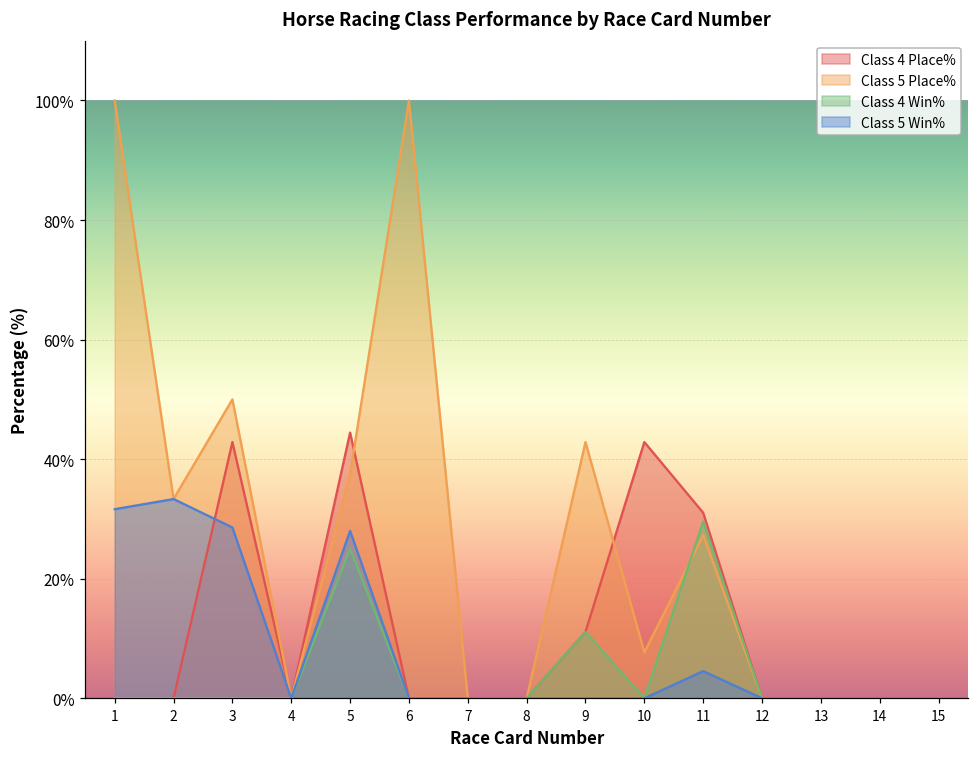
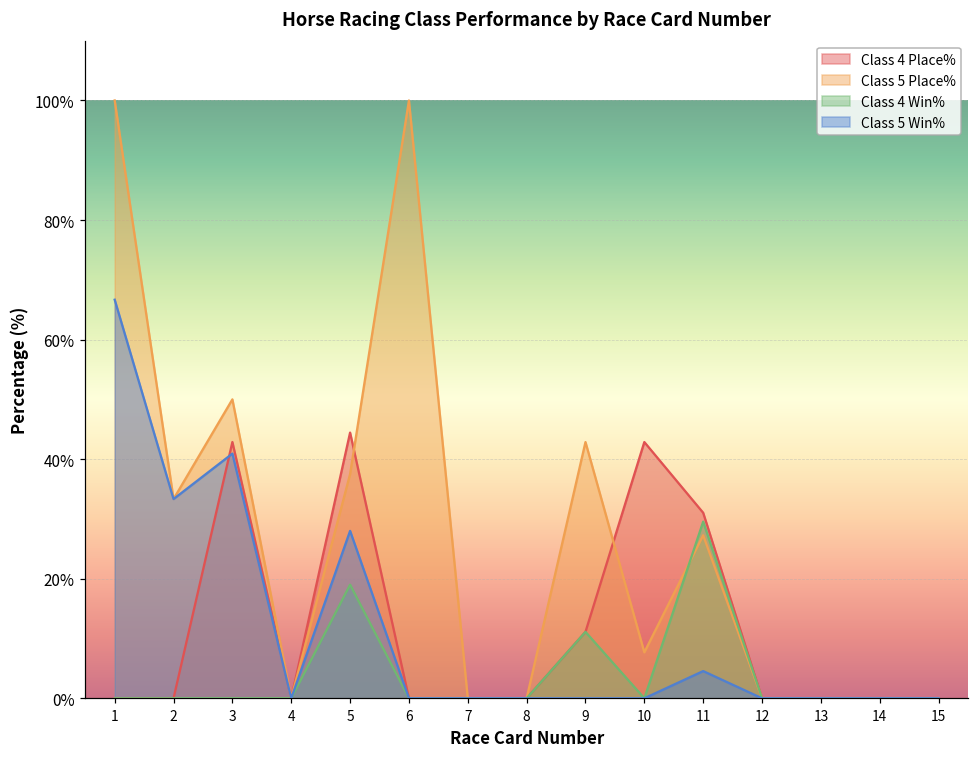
  {
    "Class 4 Win%": {
      "3": "0%",
-     "5": "25%",
+     "5": "19%",
      "11": "30%"
    },
    "Class 5 Win%": {
-     "1": "32%",
-     "3": "29%",
+     "1": "67%",
+     "3": "41%",
      "5": "28%",
      "9": "0%",
      "11": "5%"
    }
  }
